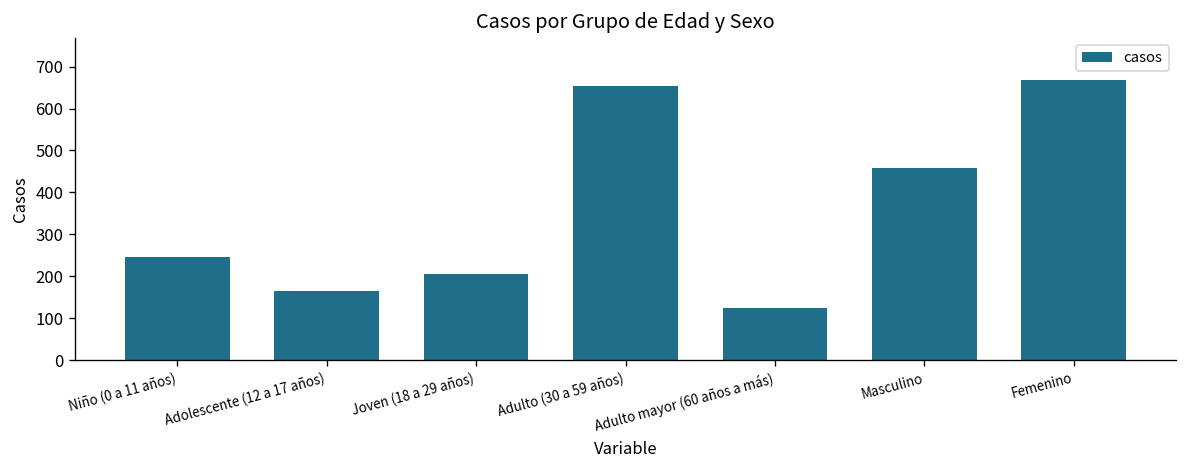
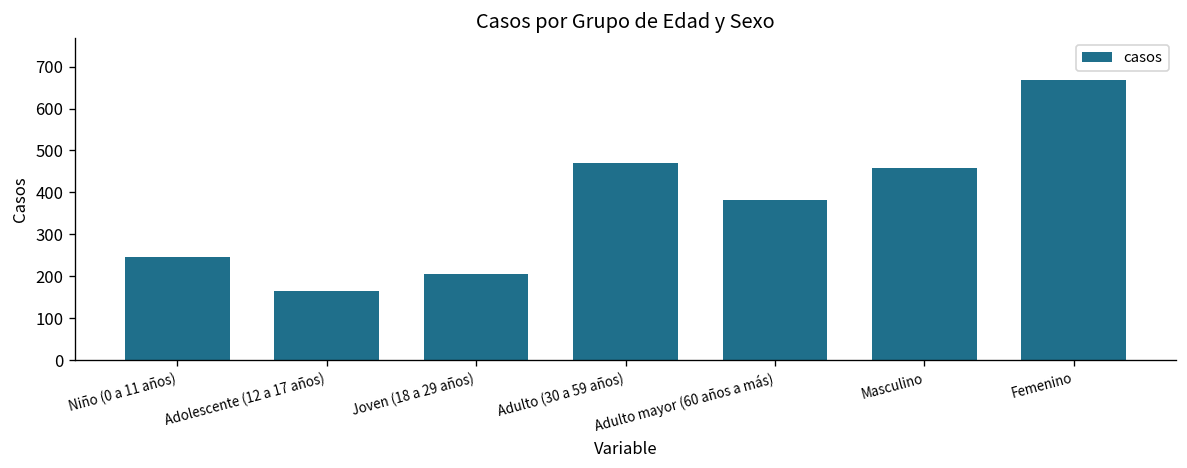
  {
    "Niño (0 a 11 años)": 250,
    "Adolescente (12 a 17 años)": 170,
    "Joven (18 a 29 años)": 210,
-   "Adulto (30 a 59 años)": 660,
-   "Adulto mayor (60 años a más)": 120,
+   "Adulto (30 a 59 años)": 470,
+   "Adulto mayor (60 años a más)": 380,
    "Masculino": 460,
    "Femenino": 670
  }
